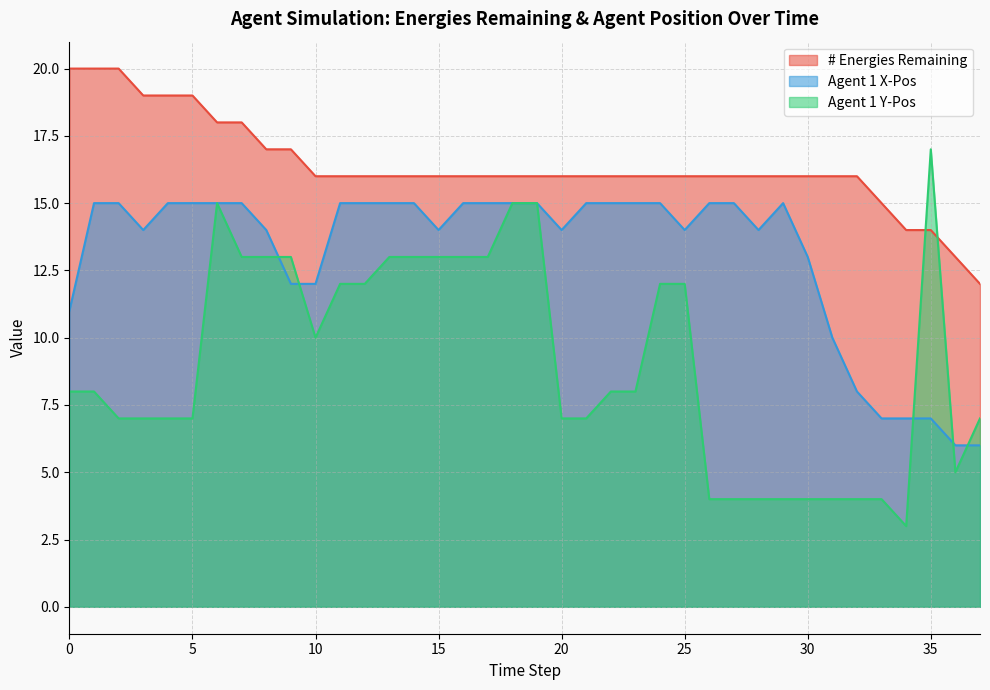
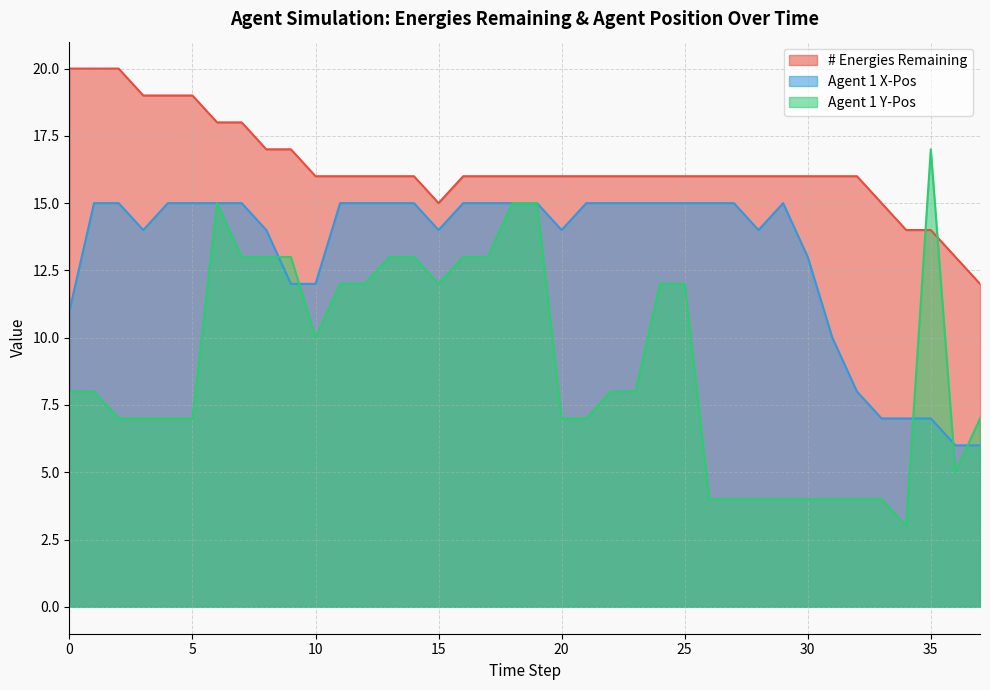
  {
    "# Energies Remaining": {
      "0": 20,
      "5": 19,
      "10": 16,
-     "15": 16,
+     "15": 15,
      "20": 16,
      "25": 16,
      "30": 16,
      "35": 14
    },
    "Agent 1 X-Pos": {
      "0": 11,
      "5": 15,
      "10": 12,
      "15": 14,
      "20": 14,
-     "25": 14,
+     "25": 15,
      "30": 13,
      "35": 7
    },
    "Agent 1 Y-Pos": {
      "0": 8,
      "5": 7,
      "10": 10,
-     "15": 13,
+     "15": 12,
      "20": 7,
      "25": 12,
      "30": 4,
      "35": 17
    }
  }
